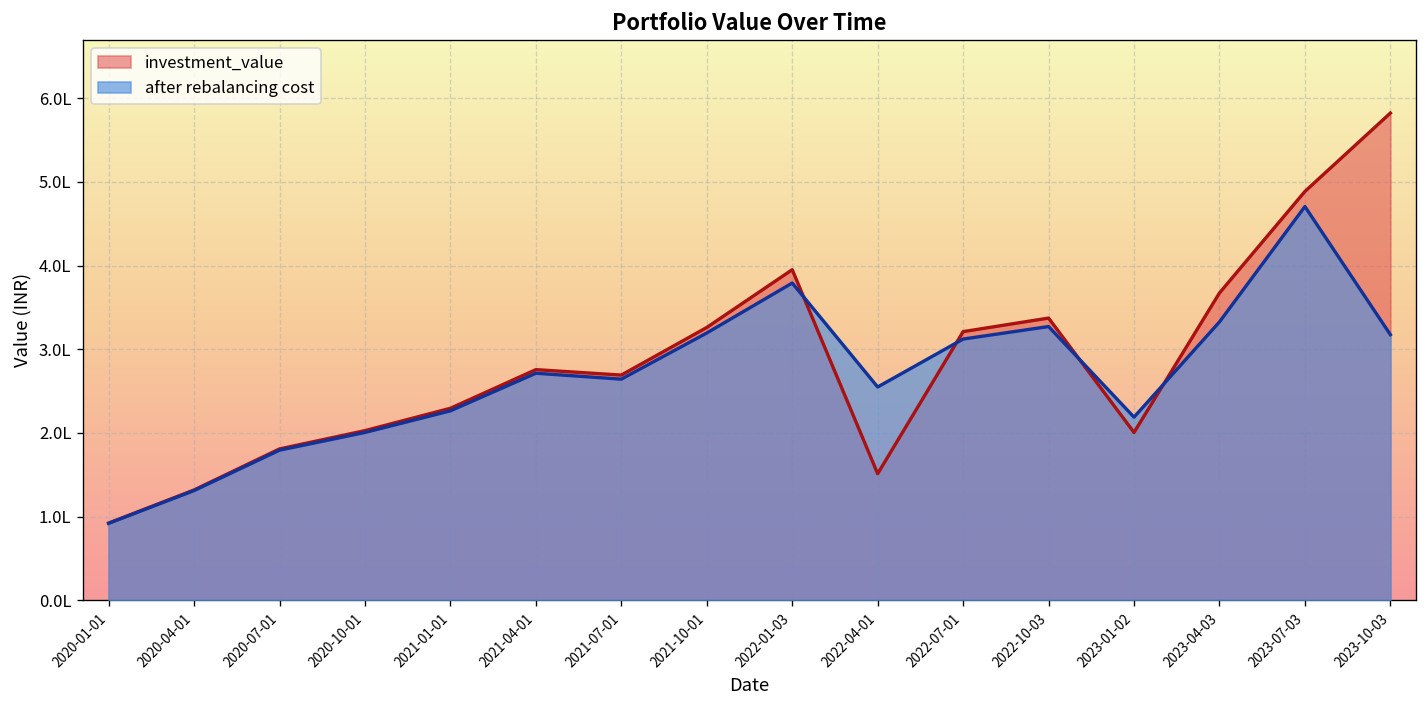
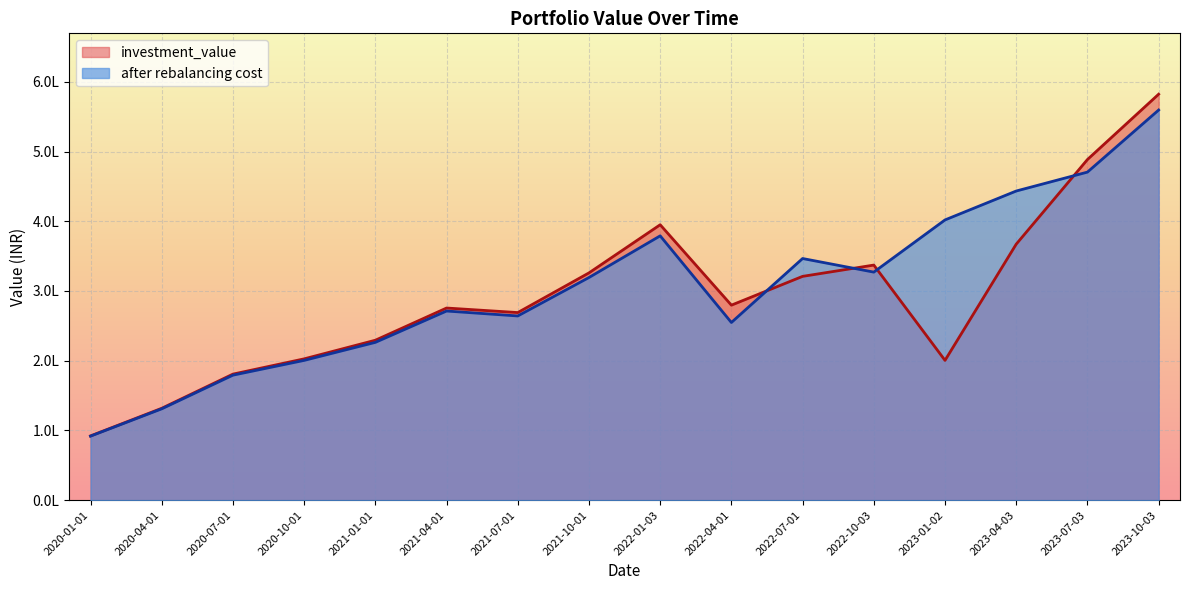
  {
    "investment_value": {
      "2021-04-01": "2.8L",
      "2021-07-01": "2.7L",
      "2021-10-01": "3.3L",
      "2022-01-03": "3.9L",
-     "2022-04-01": "1.5L",
+     "2022-04-01": "2.8L",
      "2022-07-01": "3.2L",
      "2022-10-03": "3.4L",
      "2023-01-02": "2.0L",
      "2023-04-03": "3.7L",
      "2023-07-03": "4.9L",
      "2023-10-03": "5.8L"
    },
    "after rebalancing cost": {
      "2021-04-01": "2.7L",
      "2021-07-01": "2.6L",
      "2021-10-01": "3.2L",
      "2022-01-03": "3.8L",
      "2022-04-01": "2.5L",
-     "2022-07-01": "3.1L",
+     "2022-07-01": "3.5L",
      "2022-10-03": "3.3L",
-     "2023-01-02": "2.2L",
-     "2023-04-03": "3.3L",
+     "2023-01-02": "4.0L",
+     "2023-04-03": "4.4L",
      "2023-07-03": "4.7L",
-     "2023-10-03": "3.2L"
+     "2023-10-03": "5.6L"
    }
  }
